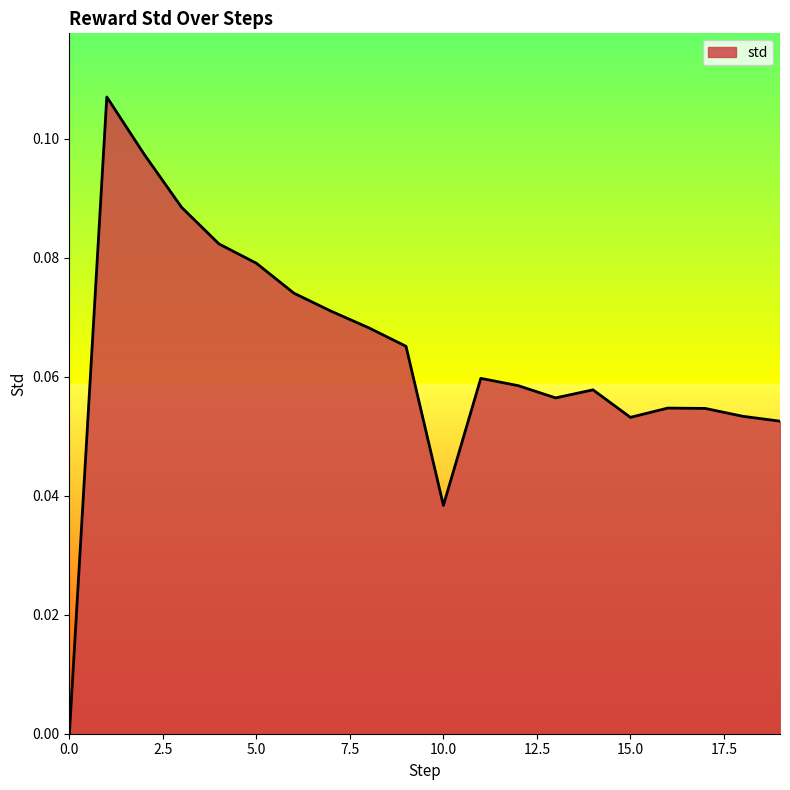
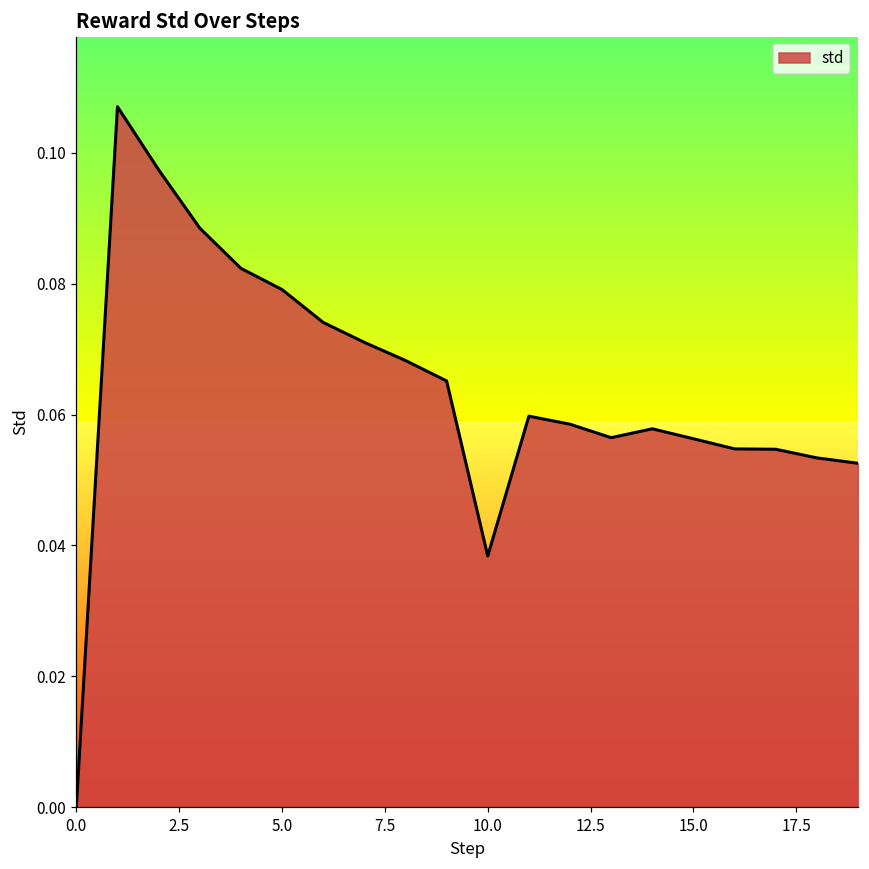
  {
    "0.0": 0.000,
    "5.0": 0.079,
    "10.0": 0.038,
-   "15.0": 0.053
+   "15.0": 0.056
  }
